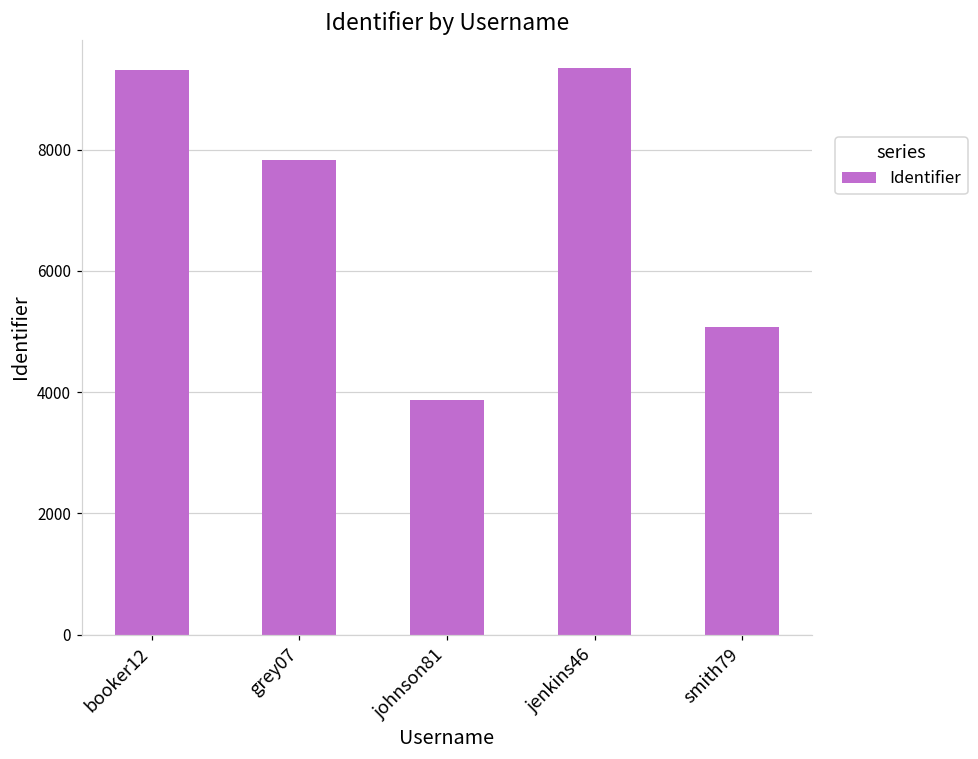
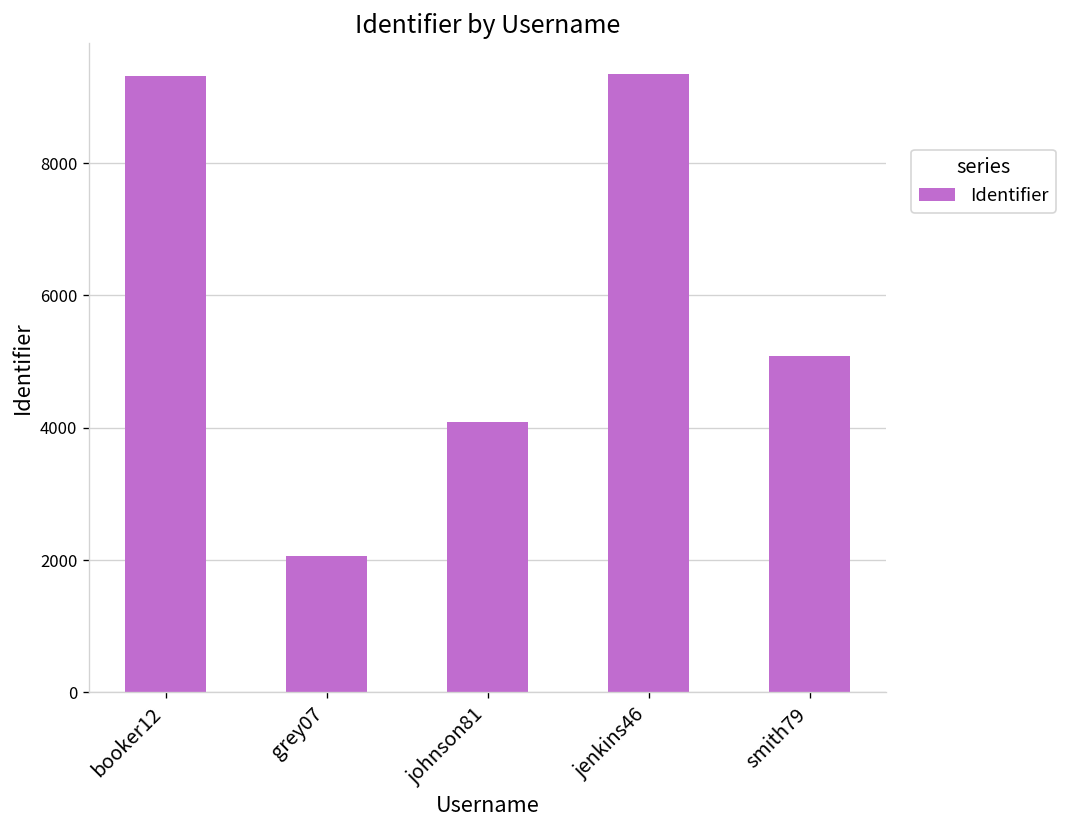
  {
    "booker12": 9300,
-   "grey07": 7800,
-   "johnson81": 3900,
+   "grey07": 2100,
+   "johnson81": 4100,
    "jenkins46": 9300,
    "smith79": 5100
  }
